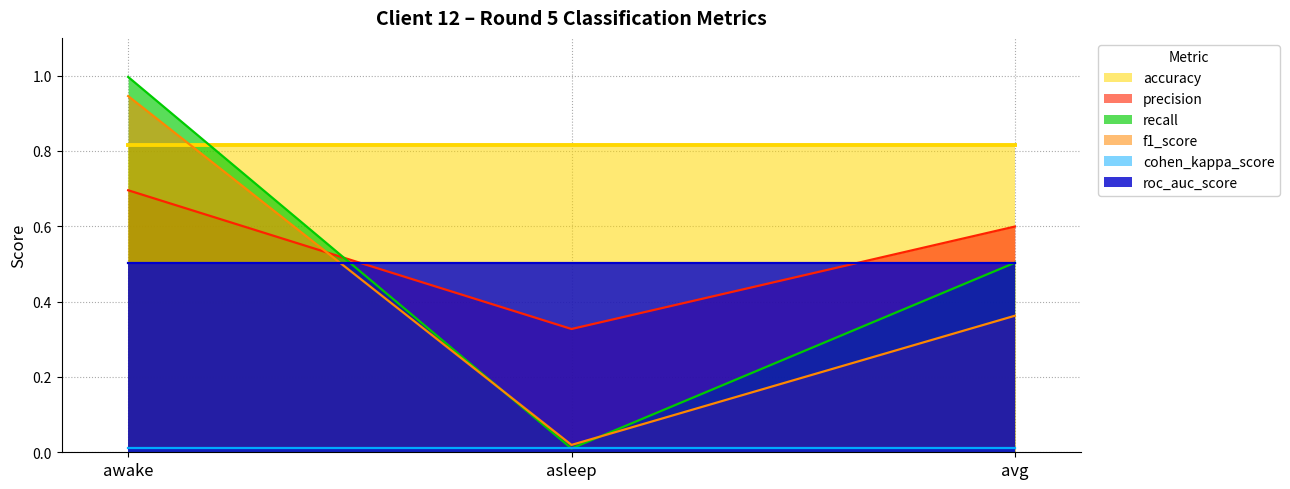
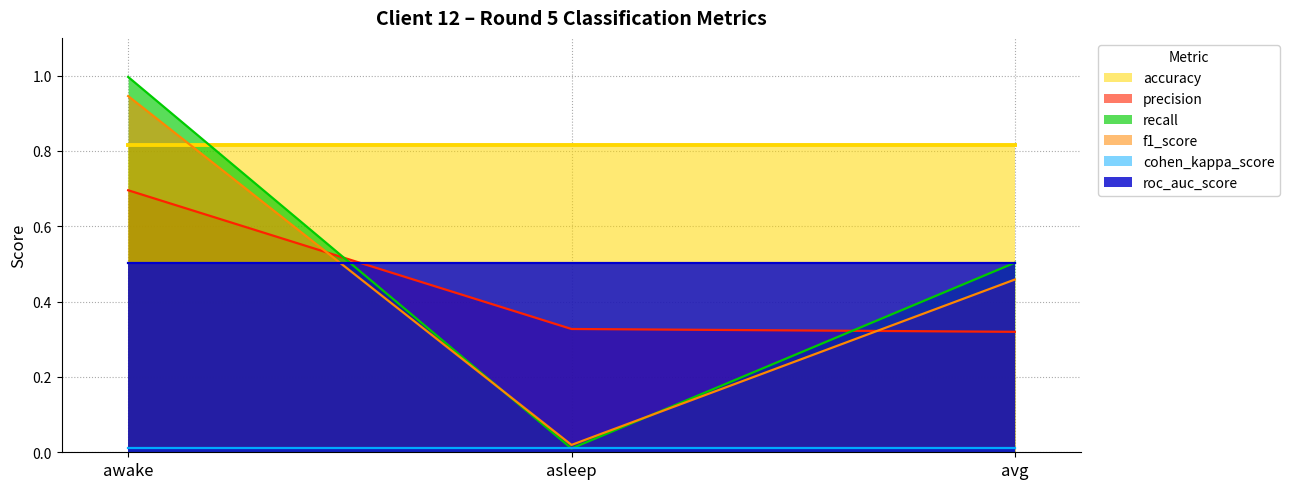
  {
    "accuracy": {
      "awake": 0.81,
      "asleep": 0.81,
      "avg": 0.81
    },
    "precision": {
      "awake": 0.70,
      "asleep": 0.33,
-     "avg": 0.60
+     "avg": 0.32
    },
    "recall": {
      "awake": 1.00
    },
    "f1_score": {
      "awake": 0.95,
      "asleep": 0.02,
-     "avg": 0.36
+     "avg": 0.46
    },
    "cohen_kappa_score": {
      "awake": 0.01,
      "avg": 0.01
    },
    "roc_auc_score": {
      "awake": 0.50,
      "asleep": 0.50
    }
  }
